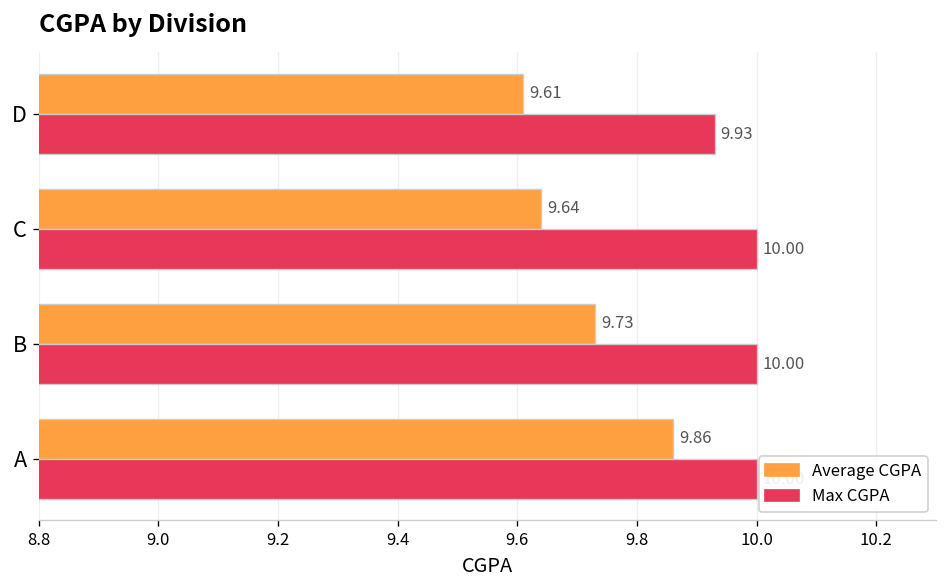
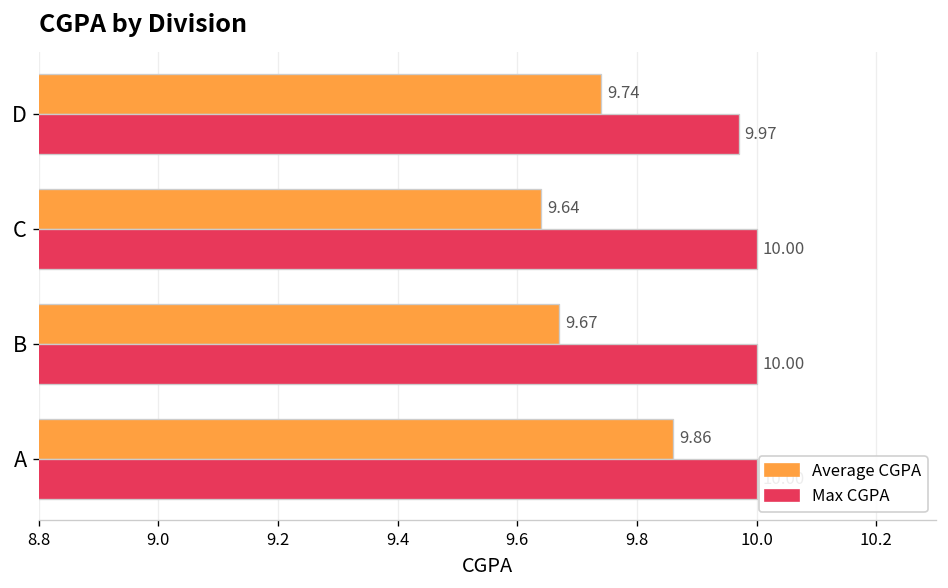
  {
    "Average CGPA": {
-     "D": 9.61,
+     "D": 9.74,
      "C": 9.64,
-     "B": 9.73,
+     "B": 9.67,
      "A": 9.86
    },
    "Max CGPA": {
-     "D": 9.93,
+     "D": 9.97,
      "C": 10.00,
      "B": 10.00
    }
  }
